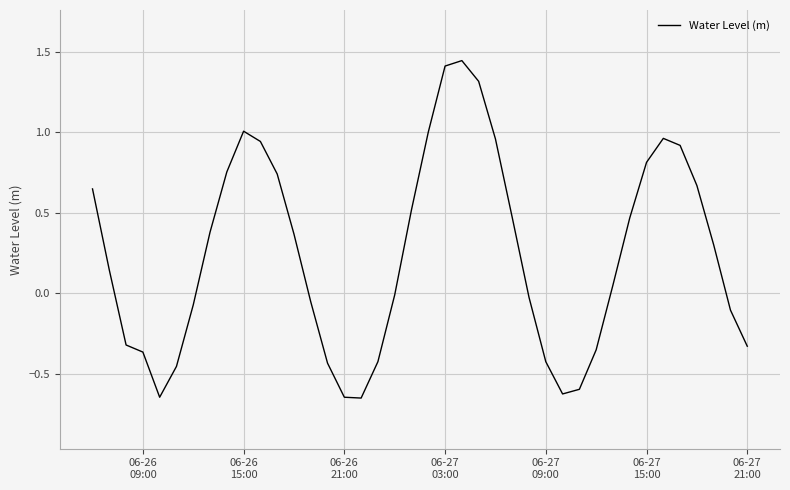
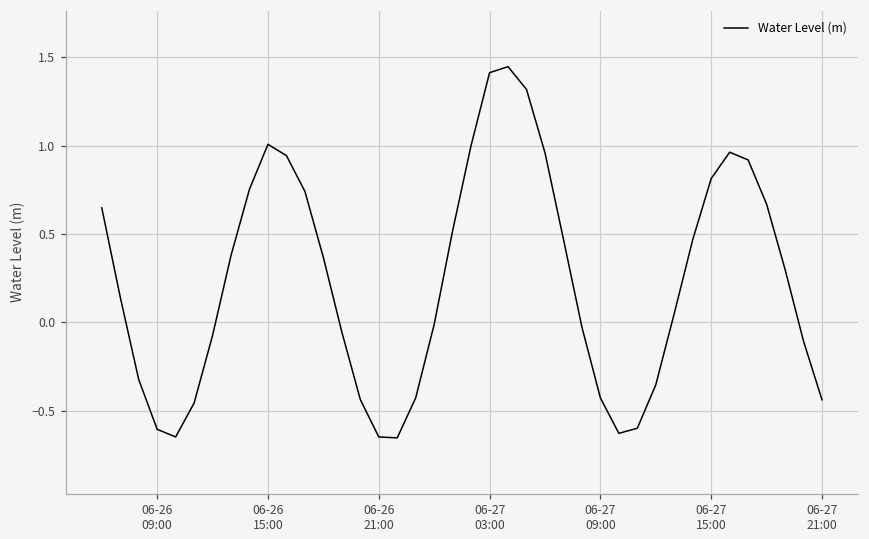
  {
-   "06-26 09:00": -0.37,
+   "06-26 09:00": -0.60,
    "06-26 15:00": 1.01,
    "06-26 21:00": -0.65,
    "06-27 03:00": 1.41,
    "06-27 09:00": -0.43,
    "06-27 15:00": 0.81,
-   "06-27 21:00": -0.33
+   "06-27 21:00": -0.44
  }
